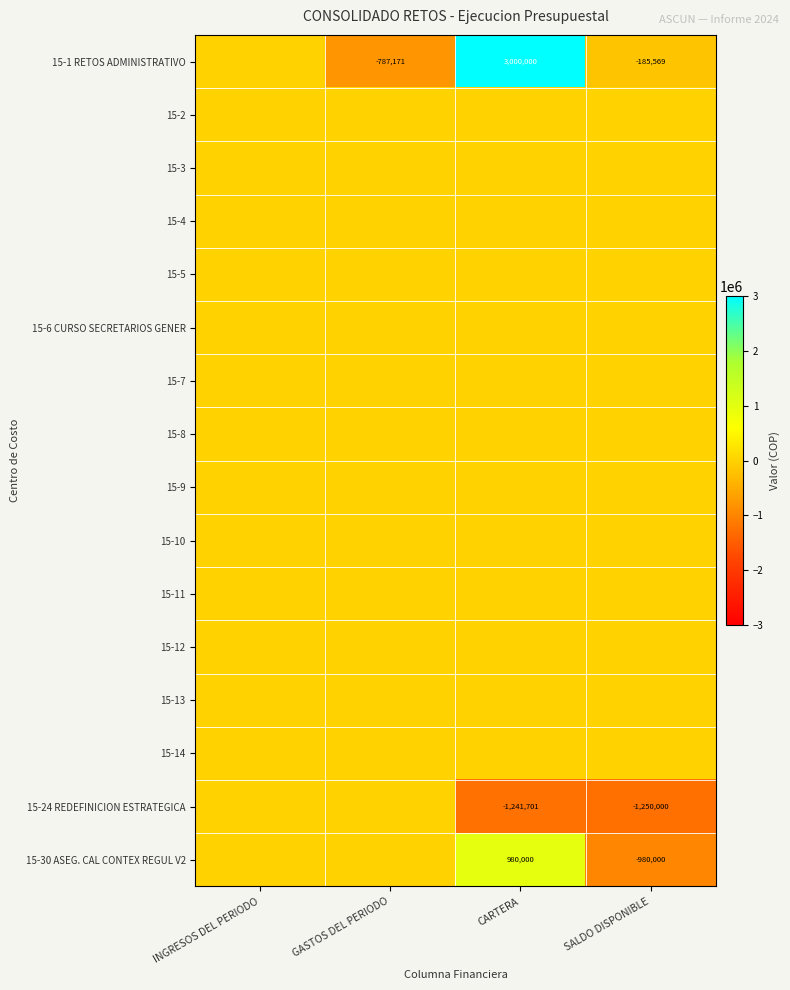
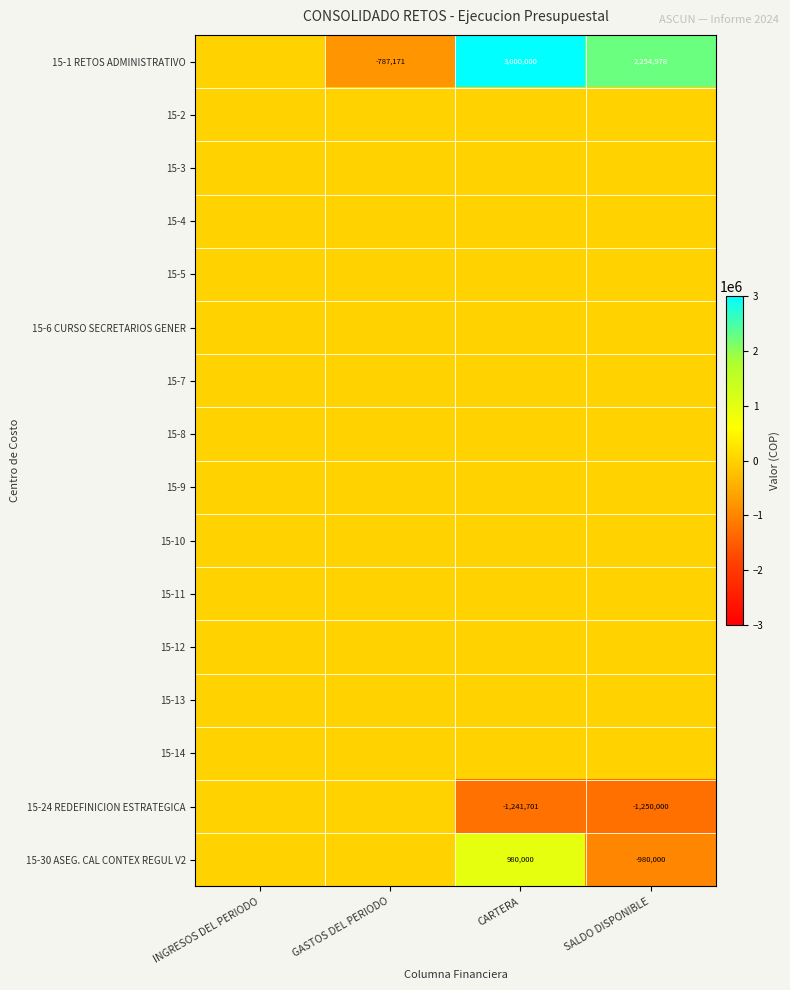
  {
    "15-1 RETOS ADMINISTRATIVO": {
      "GASTOS DEL PERIODO": "-787,171",
      "CARTERA": "3,000,000",
-     "SALDO DISPONIBLE": "-185,569"
+     "SALDO DISPONIBLE": "2,254,978"
    },
    "15-24 REDEFINICION ESTRATEGICA": {
      "CARTERA": "-1,241,701",
      "SALDO DISPONIBLE": "-1,250,000"
    },
    "15-30 ASEG. CAL CONTEX REGUL V2": {
      "CARTERA": "980,000",
      "SALDO DISPONIBLE": "-980,000"
    }
  }
